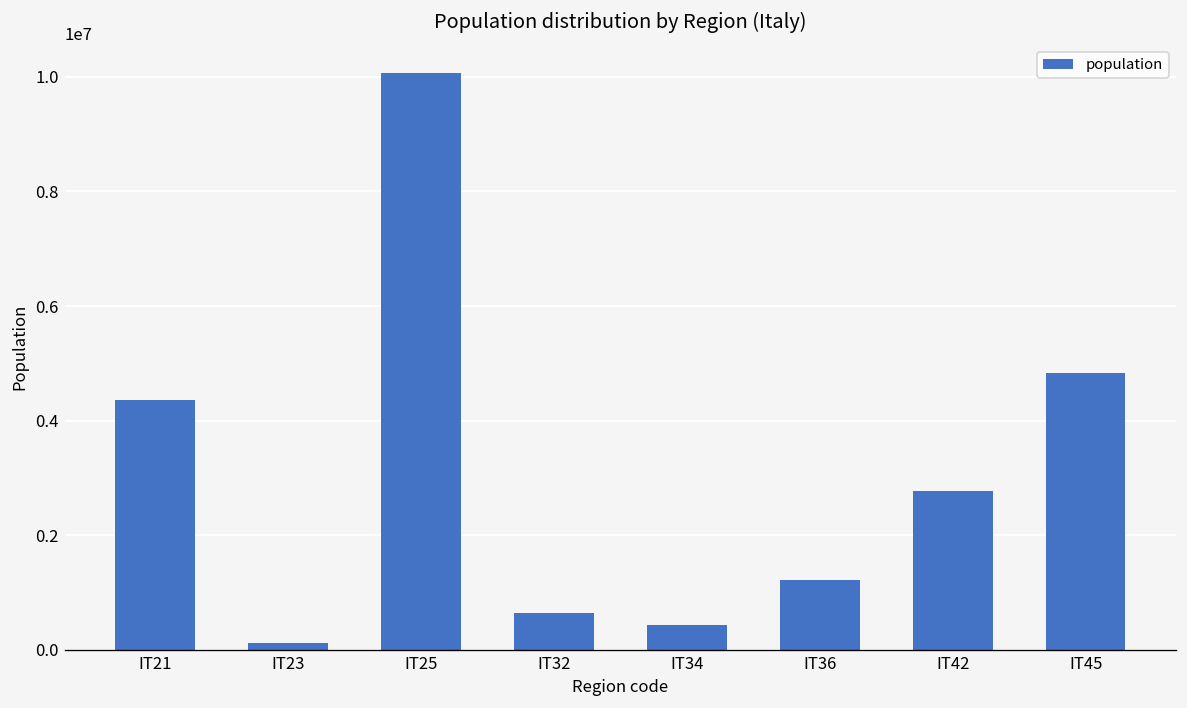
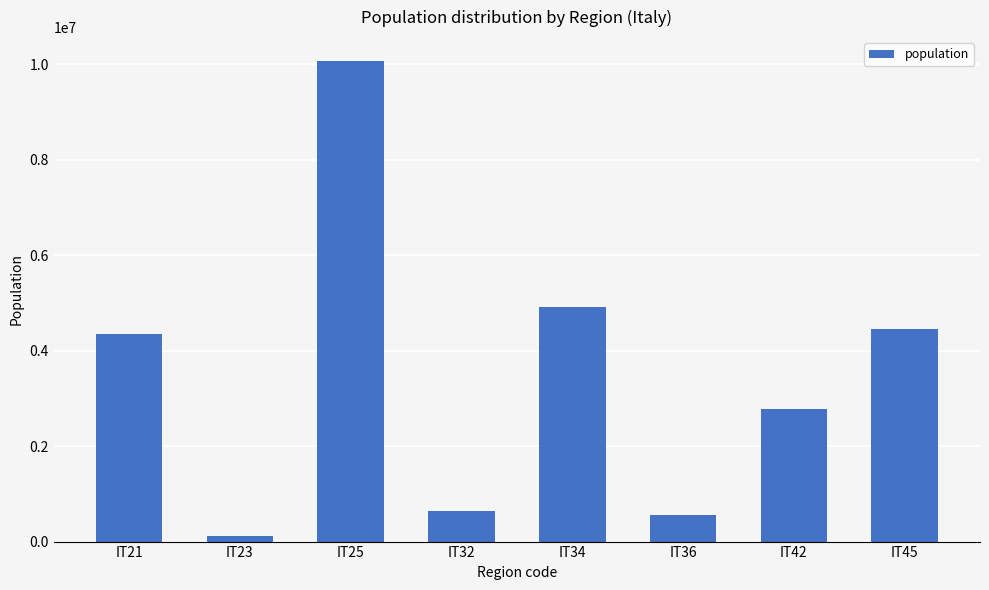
  {
    "IT21": 4400000,
    "IT23": 100000,
    "IT25": 10100000,
    "IT32": 600000,
-   "IT34": 400000,
-   "IT36": 1200000,
+   "IT34": 4900000,
+   "IT36": 600000,
    "IT42": 2800000,
-   "IT45": 4800000
+   "IT45": 4500000
  }
